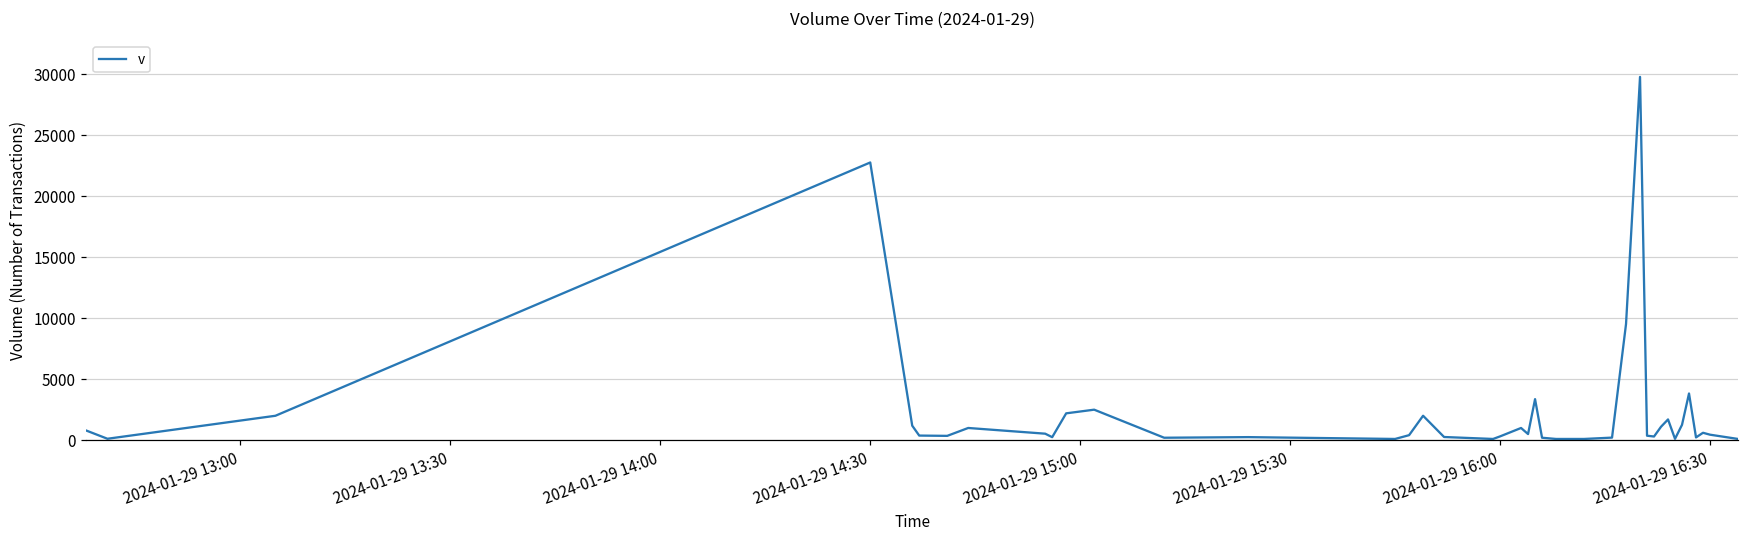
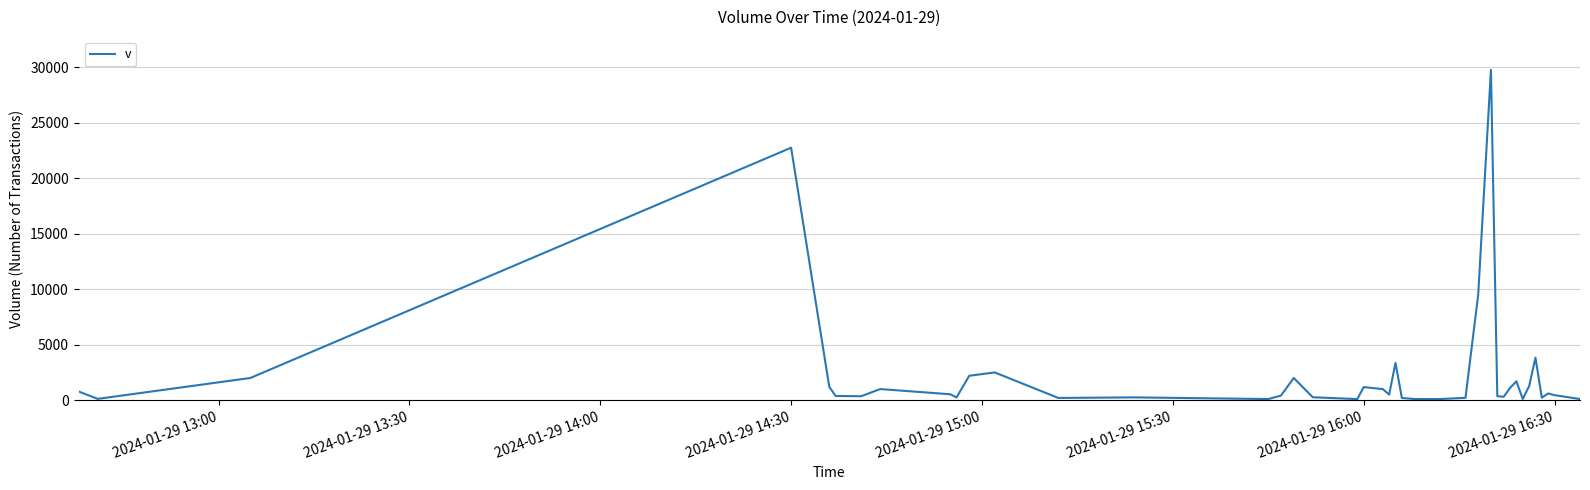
  {
    "2024-01-29 14:30": 22800,
-   "2024-01-29 16:00": 300,
+   "2024-01-29 16:00": 1200,
    "2024-01-29 16:30": 500
  }
